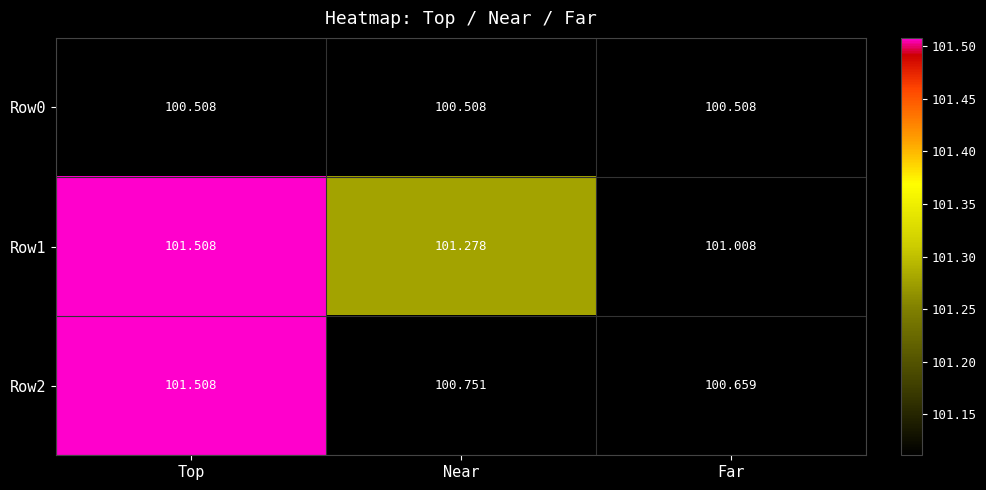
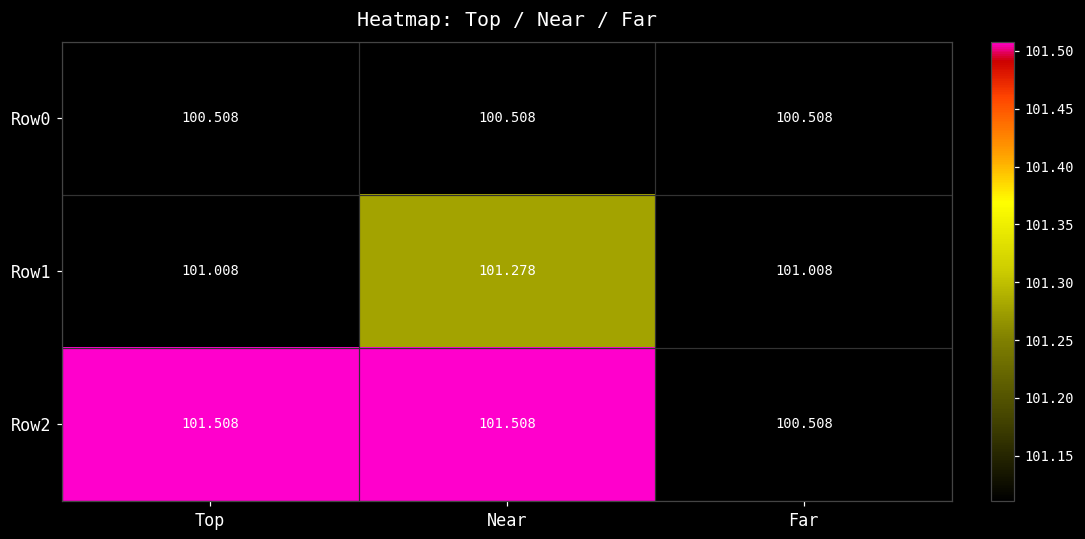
  {
    "Row0": {
      "Top": 100.508,
      "Near": 100.508,
      "Far": 100.508
    },
    "Row1": {
-     "Top": 101.508,
+     "Top": 101.008,
      "Near": 101.278,
      "Far": 101.008
    },
    "Row2": {
      "Top": 101.508,
-     "Near": 100.751,
-     "Far": 100.659
+     "Near": 101.508,
+     "Far": 100.508
    }
  }
